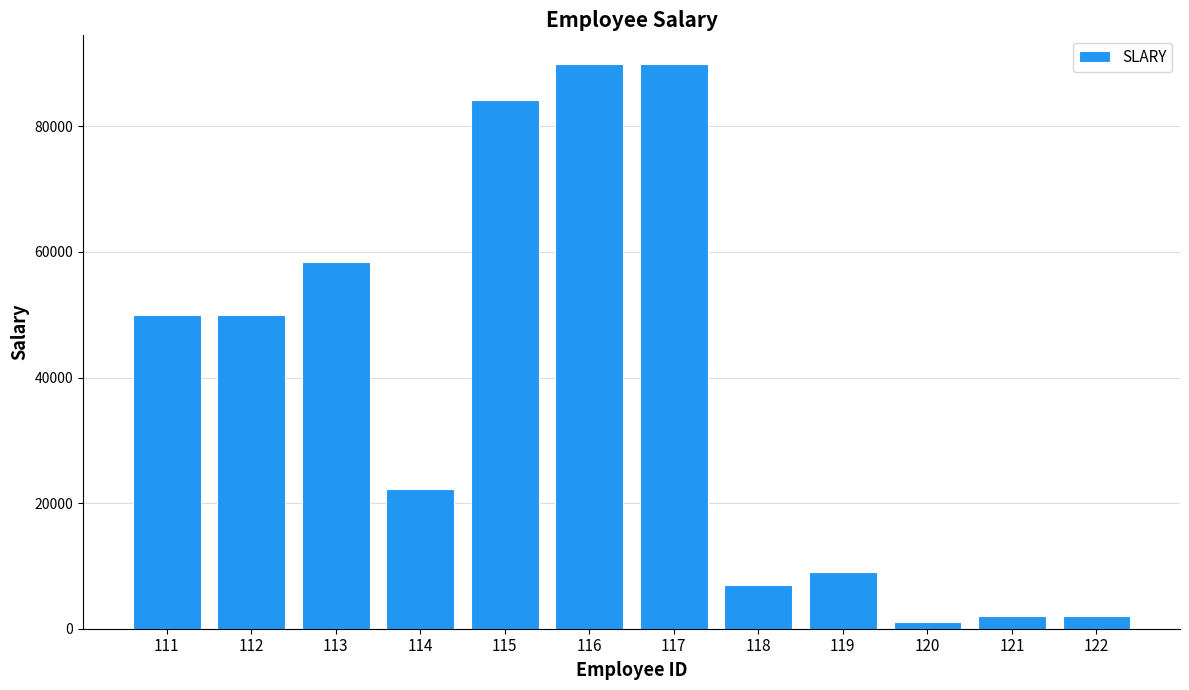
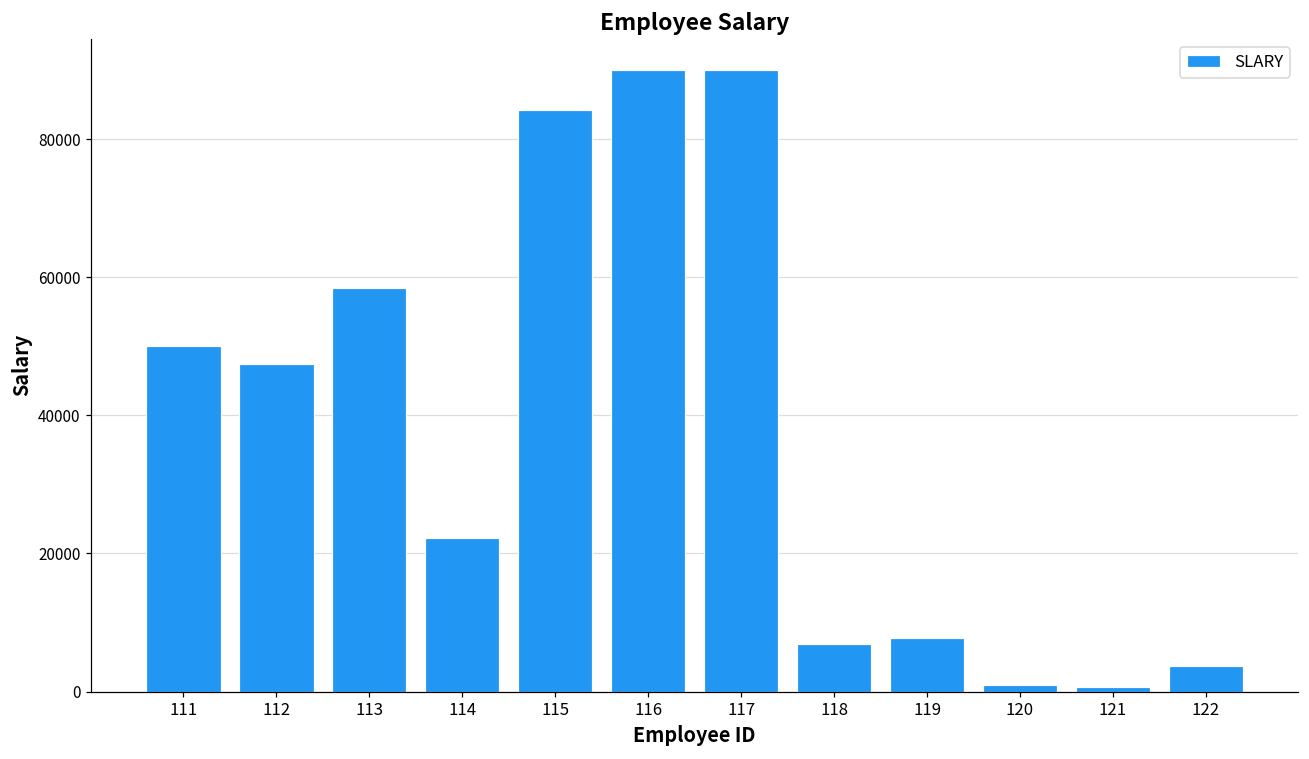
  {
    "111": 50000,
-   "112": 50000,
+   "112": 47000,
    "113": 58000,
    "114": 22000,
    "115": 84000,
    "116": 90000,
    "117": 90000,
    "118": 7000,
-   "119": 9000,
+   "119": 8000,
    "120": 1000,
-   "121": 2000,
-   "122": 2000
+   "121": 1000,
+   "122": 4000
  }
